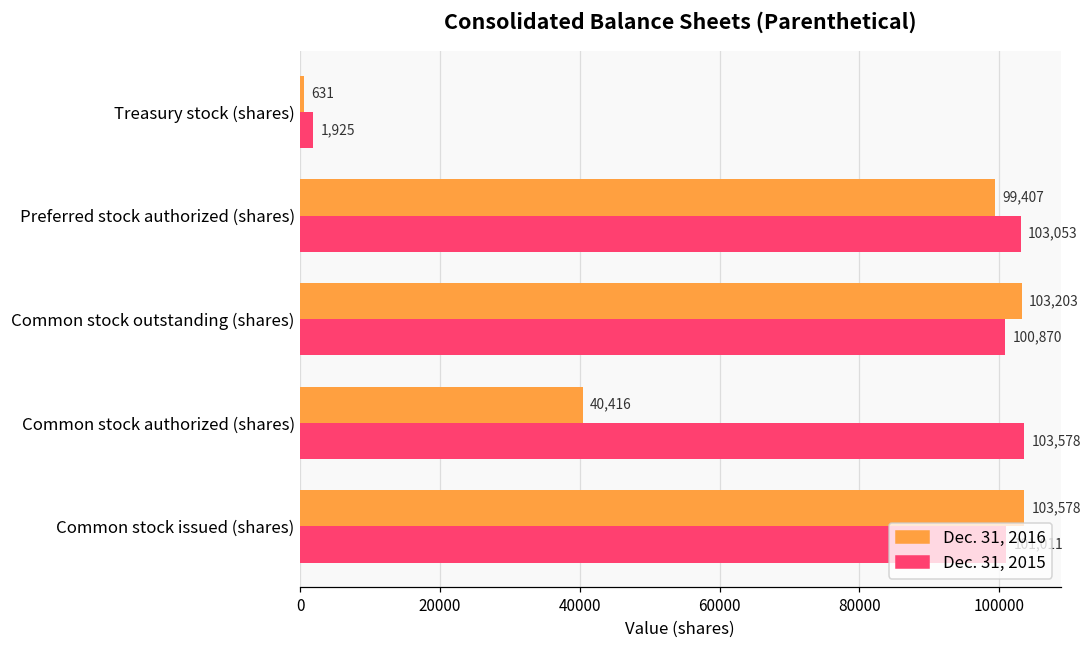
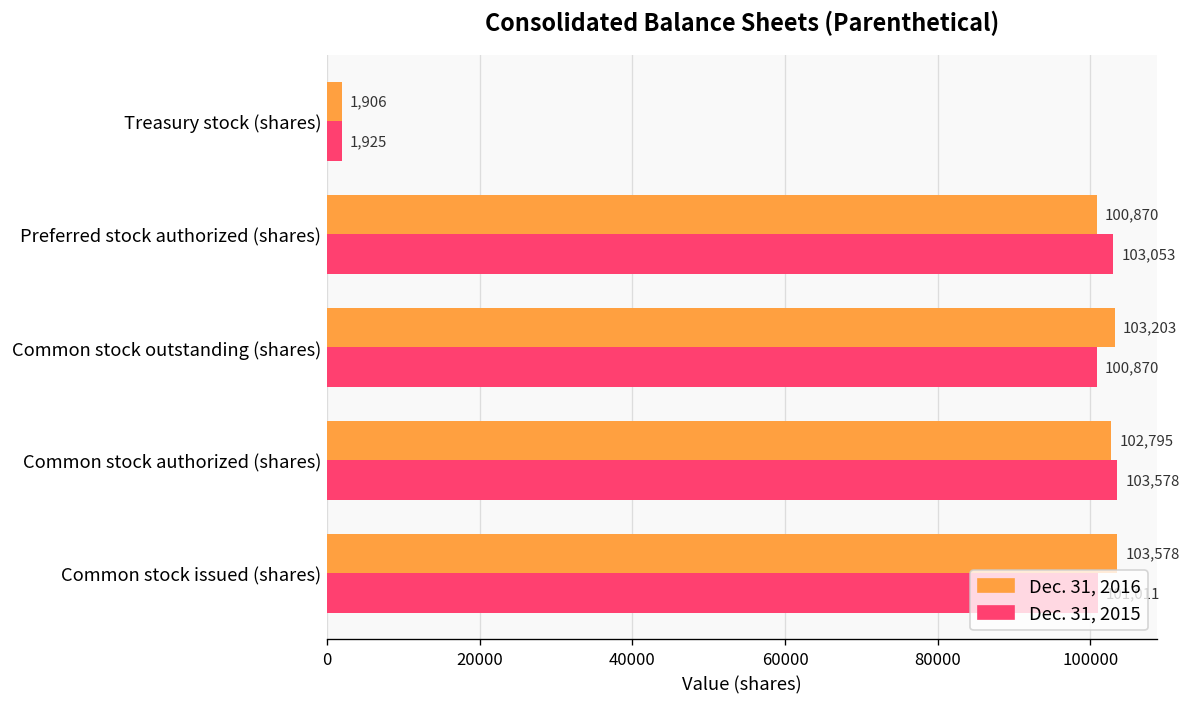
  {
    "Dec. 31, 2016": {
-     "Treasury stock (shares)": "631",
-     "Preferred stock authorized (shares)": "99,407",
+     "Treasury stock (shares)": "1,906",
+     "Preferred stock authorized (shares)": "100,870",
      "Common stock outstanding (shares)": "103,203",
-     "Common stock authorized (shares)": "40,416",
+     "Common stock authorized (shares)": "102,795",
      "Common stock issued (shares)": "103,578"
    },
    "Dec. 31, 2015": {
      "Treasury stock (shares)": "1,925",
      "Preferred stock authorized (shares)": "103,053",
      "Common stock outstanding (shares)": "100,870",
      "Common stock authorized (shares)": "103,578"
    }
  }
